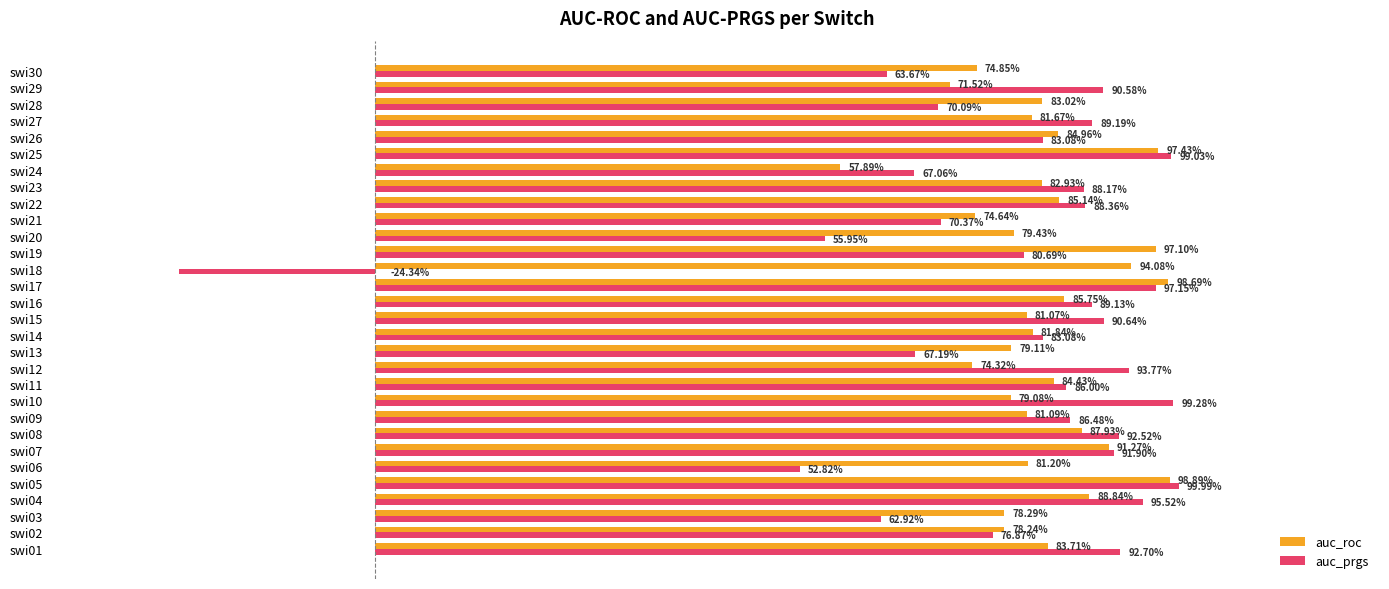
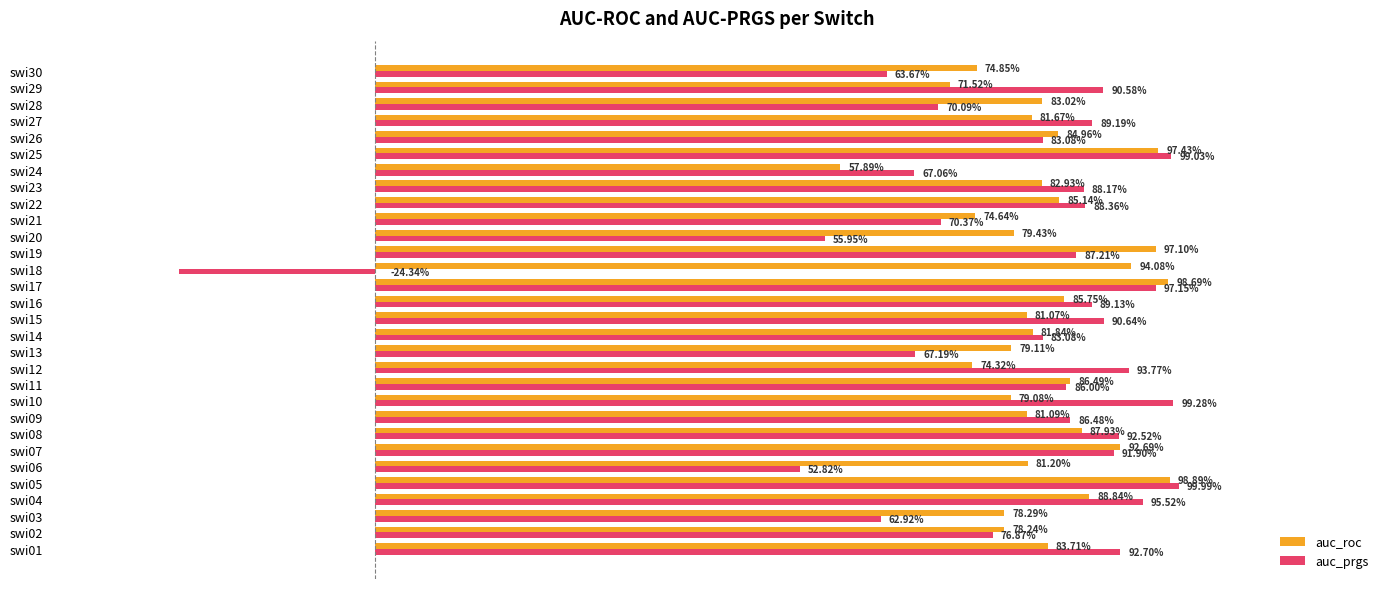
  {
    "auc_roc": {
      "swi30": "74.85%",
      "swi29": "71.52%",
      "swi28": "83.02%",
      "swi27": "81.67%",
      "swi24": "57.89%",
      "swi23": "82.93%",
      "swi22": "85.14%",
      "swi21": "74.64%",
      "swi20": "79.43%",
      "swi19": "97.10%",
      "swi18": "94.08%",
      "swi16": "85.75%",
      "swi15": "81.07%",
      "swi13": "79.11%",
      "swi12": "74.32%",
-     "swi11": "84.43%",
+     "swi11": "86.49%",
      "swi10": "79.08%",
      "swi09": "81.09%",
      "swi08": "87.93%",
-     "swi07": "91.27%",
+     "swi07": "92.69%",
      "swi06": "81.20%",
      "swi04": "88.84%",
      "swi03": "78.29%",
      "swi01": "83.71%"
    },
    "auc_prgs": {
      "swi30": "63.67%",
      "swi29": "90.58%",
      "swi28": "70.09%",
      "swi27": "89.19%",
      "swi24": "67.06%",
      "swi23": "88.17%",
      "swi22": "88.36%",
      "swi21": "70.37%",
      "swi20": "55.95%",
-     "swi19": "80.69%",
+     "swi19": "87.21%",
      "swi16": "89.13%",
      "swi15": "90.64%",
      "swi13": "67.19%",
      "swi12": "93.77%",
      "swi10": "99.28%",
      "swi09": "86.48%",
      "swi08": "92.52%",
      "swi06": "52.82%",
      "swi04": "95.52%",
      "swi03": "62.92%",
      "swi01": "92.70%"
    }
  }
